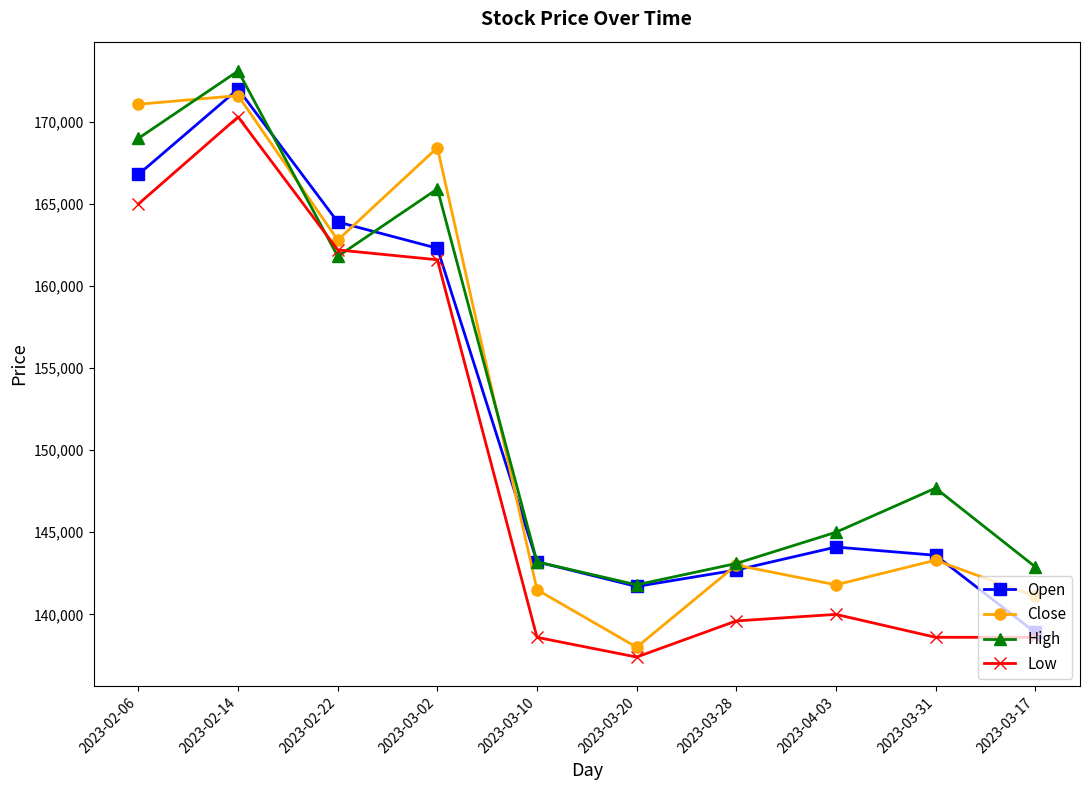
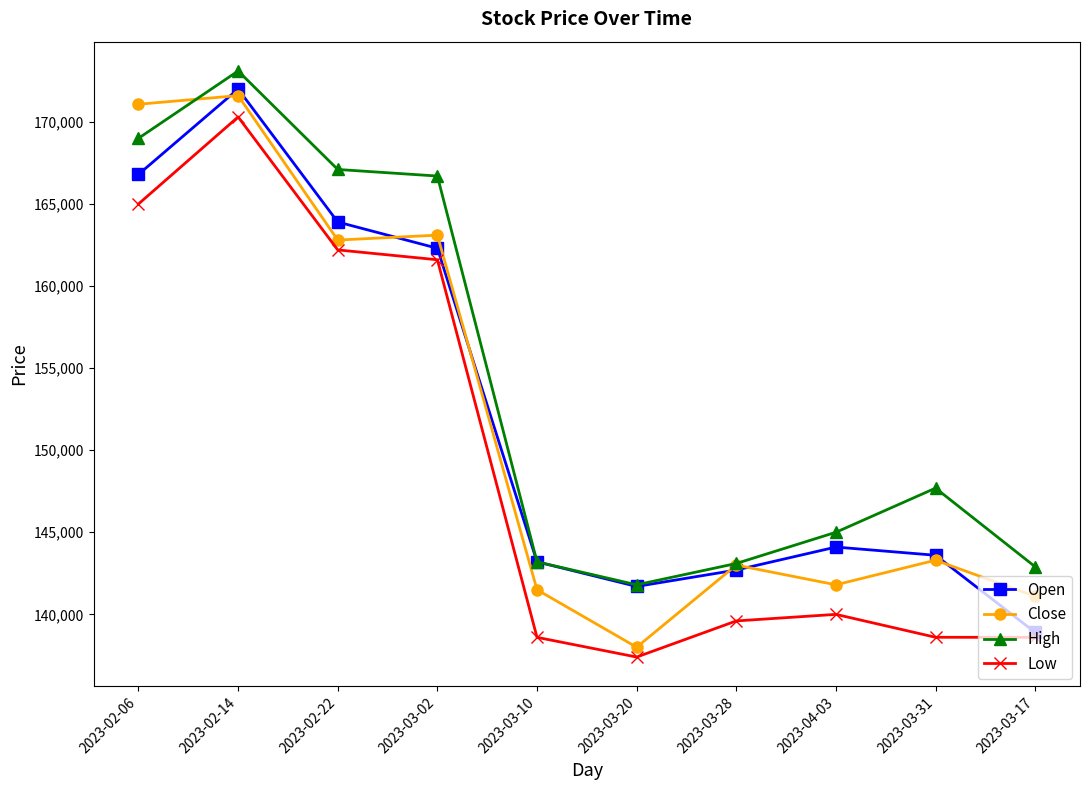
  {
    "Open": {
      "2023-02-06": "166,800",
      "2023-02-14": "172,000",
      "2023-02-22": "163,900",
      "2023-03-02": "162,300",
      "2023-03-28": "142,700",
      "2023-04-03": "144,100",
      "2023-03-31": "143,600"
    },
    "Close": {
      "2023-02-06": "171,100",
      "2023-02-14": "171,600",
      "2023-02-22": "162,800",
-     "2023-03-02": "168,400",
+     "2023-03-02": "163,100",
      "2023-03-10": "141,500",
      "2023-03-20": "138,000",
      "2023-04-03": "141,800",
      "2023-03-31": "143,300"
    },
    "High": {
      "2023-02-06": "169,000",
      "2023-02-14": "173,100",
-     "2023-02-22": "161,800",
-     "2023-03-02": "165,900",
+     "2023-02-22": "167,100",
+     "2023-03-02": "166,700",
      "2023-04-03": "145,000",
      "2023-03-31": "147,700",
      "2023-03-17": "142,900"
    },
    "Low": {
      "2023-02-06": "165,000",
      "2023-02-14": "170,300",
      "2023-02-22": "162,200",
      "2023-03-02": "161,600",
      "2023-03-10": "138,600",
      "2023-03-20": "137,400",
      "2023-03-28": "139,600",
      "2023-04-03": "140,000",
      "2023-03-31": "138,600"
    }
  }
